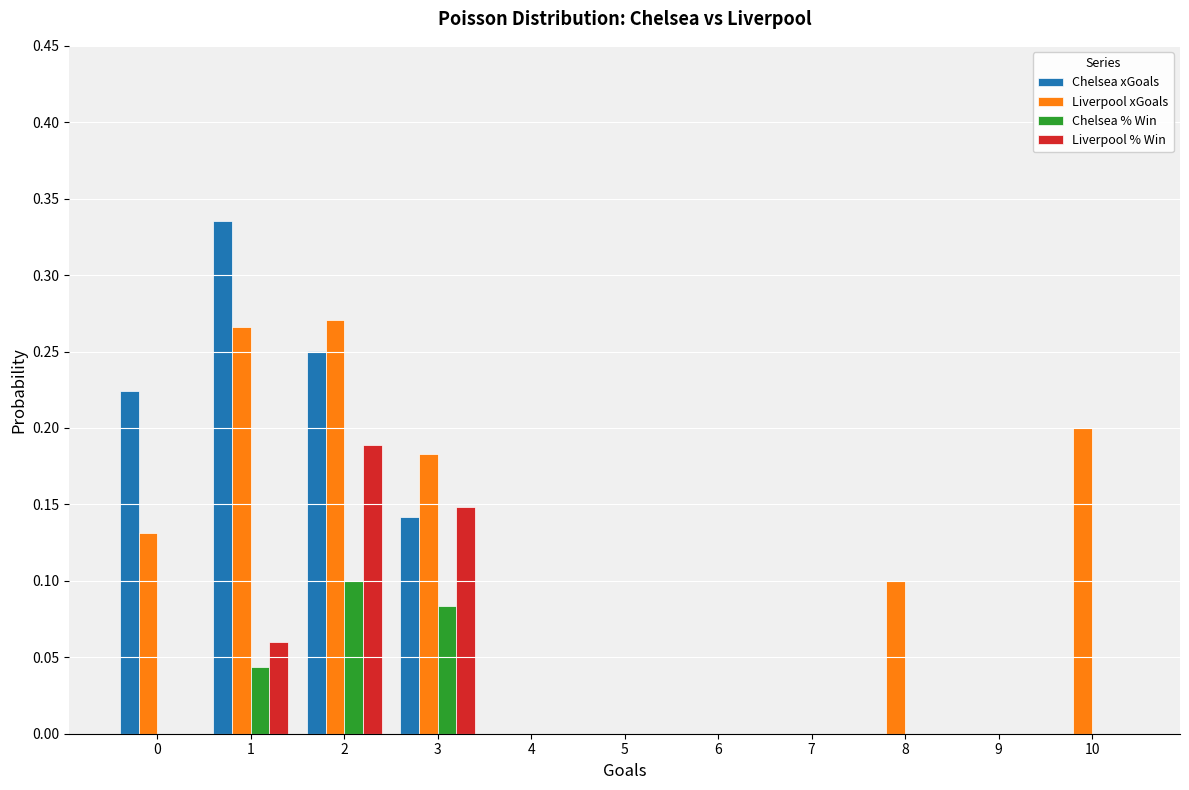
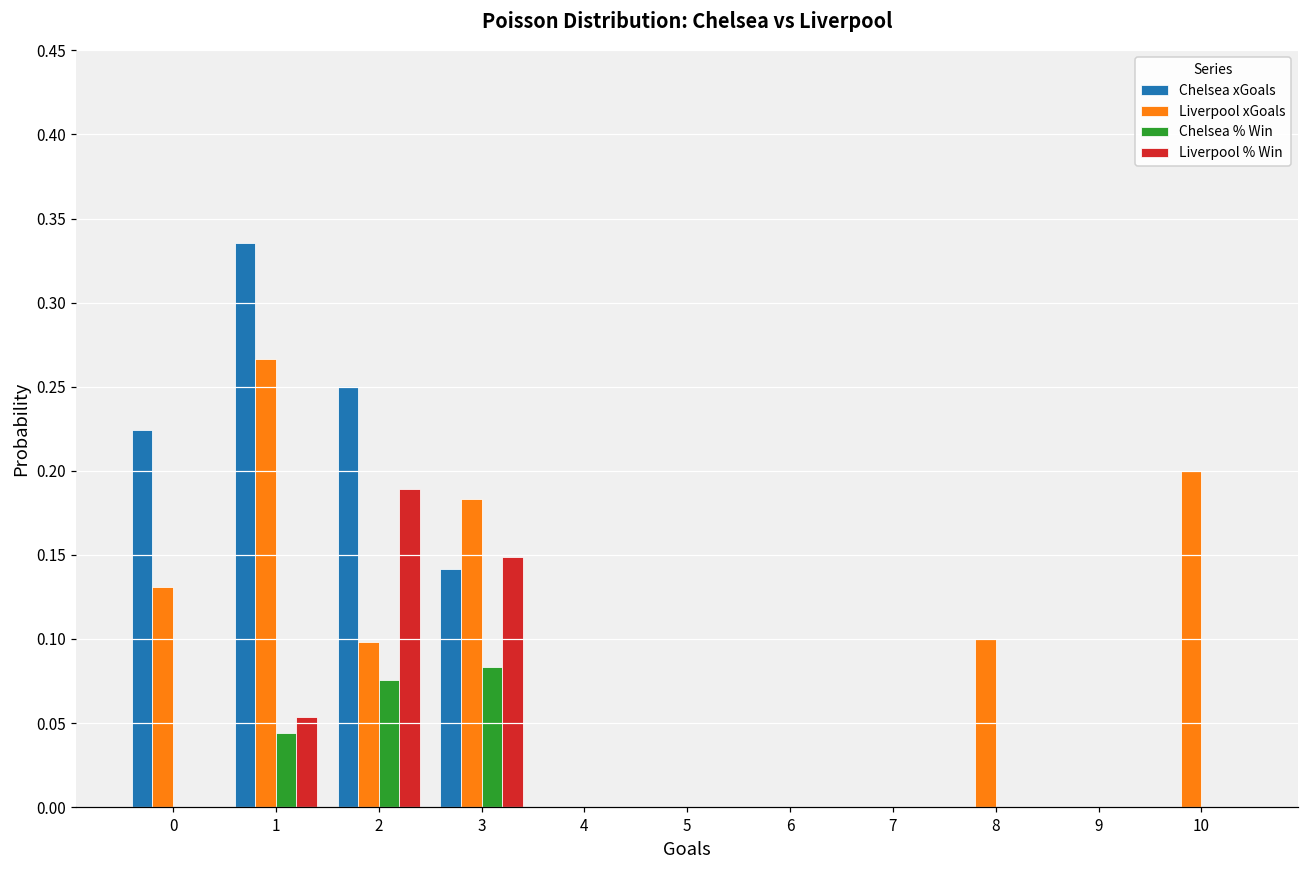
  {
    "Chelsea xGoals": {
      "0": 0.224,
      "1": 0.335,
      "2": 0.251,
      "3": 0.142,
      "4": 0.000,
      "5": 0.000,
      "6": 0.000,
      "7": 0.000,
      "8": 0.000,
      "9": 0.000,
      "10": 0.000
    },
    "Liverpool xGoals": {
      "0": 0.131,
      "1": 0.266,
-     "2": 0.271,
+     "2": 0.098,
      "3": 0.183,
      "4": 0.000,
      "5": 0.000,
      "6": 0.000,
      "7": 0.000,
      "8": 0.100,
      "9": 0.000,
      "10": 0.200
    },
    "Chelsea % Win": {
      "0": 0.000,
      "1": 0.044,
-     "2": 0.100,
+     "2": 0.076,
      "3": 0.083,
      "4": 0.000,
      "5": 0.000,
      "6": 0.000,
      "7": 0.000,
      "8": 0.000,
      "9": 0.000,
      "10": 0.000
    },
    "Liverpool % Win": {
      "0": 0.000,
-     "1": 0.060,
+     "1": 0.053,
      "2": 0.189,
      "3": 0.148,
      "4": 0.000,
      "5": 0.000,
      "6": 0.000,
      "7": 0.000,
      "8": 0.000,
      "9": 0.000,
      "10": 0.000
    }
  }
